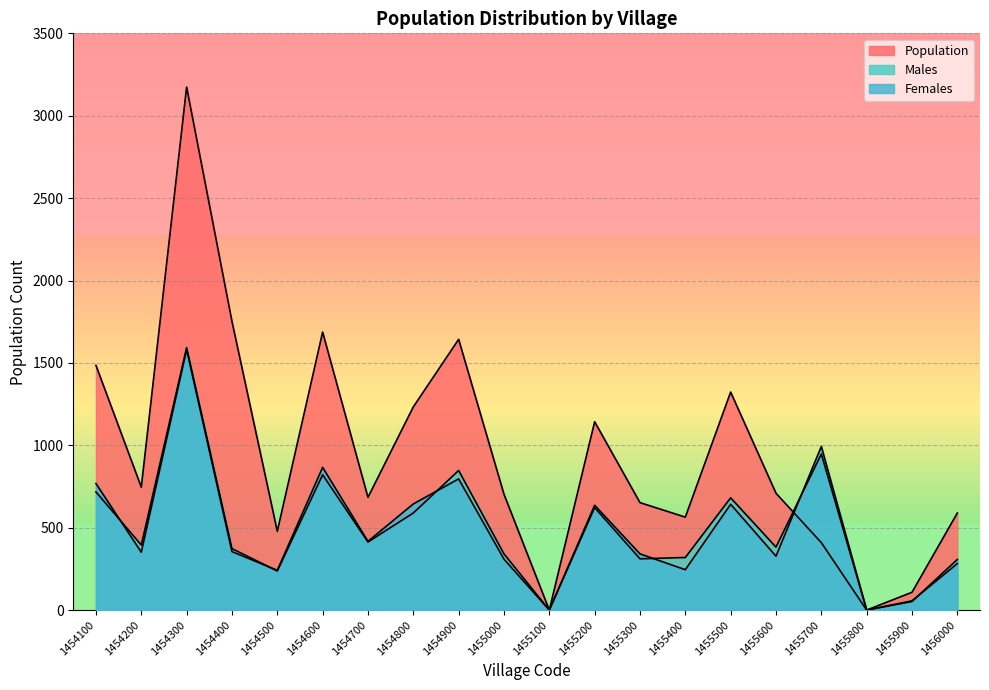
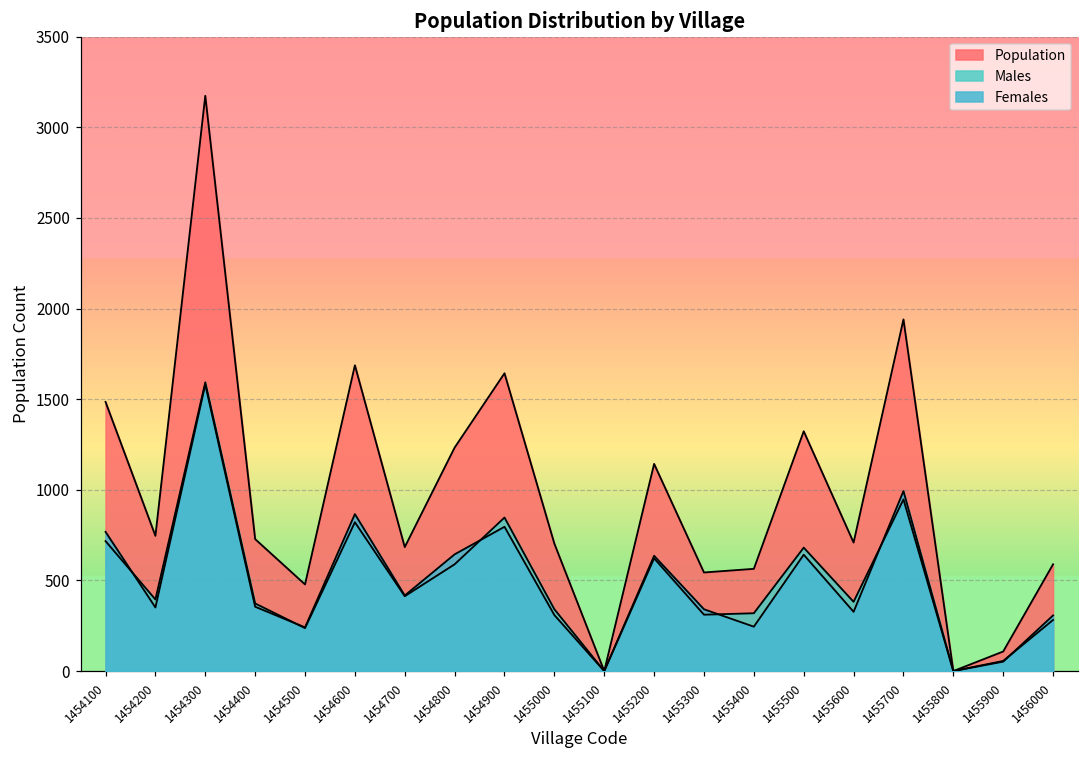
  {
    "Population": {
      "1454100": 1490,
      "1454200": 750,
      "1454300": 3170,
-     "1454400": 1750,
+     "1454400": 730,
      "1454500": 480,
      "1454600": 1690,
      "1454700": 680,
      "1454800": 1230,
      "1454900": 1640,
      "1455000": 700,
      "1455200": 1140,
-     "1455300": 650,
+     "1455300": 540,
      "1455400": 560,
      "1455500": 1320,
      "1455600": 710,
-     "1455700": 410,
+     "1455700": 1940,
      "1455900": 110,
      "1456000": 590
    }
  }
